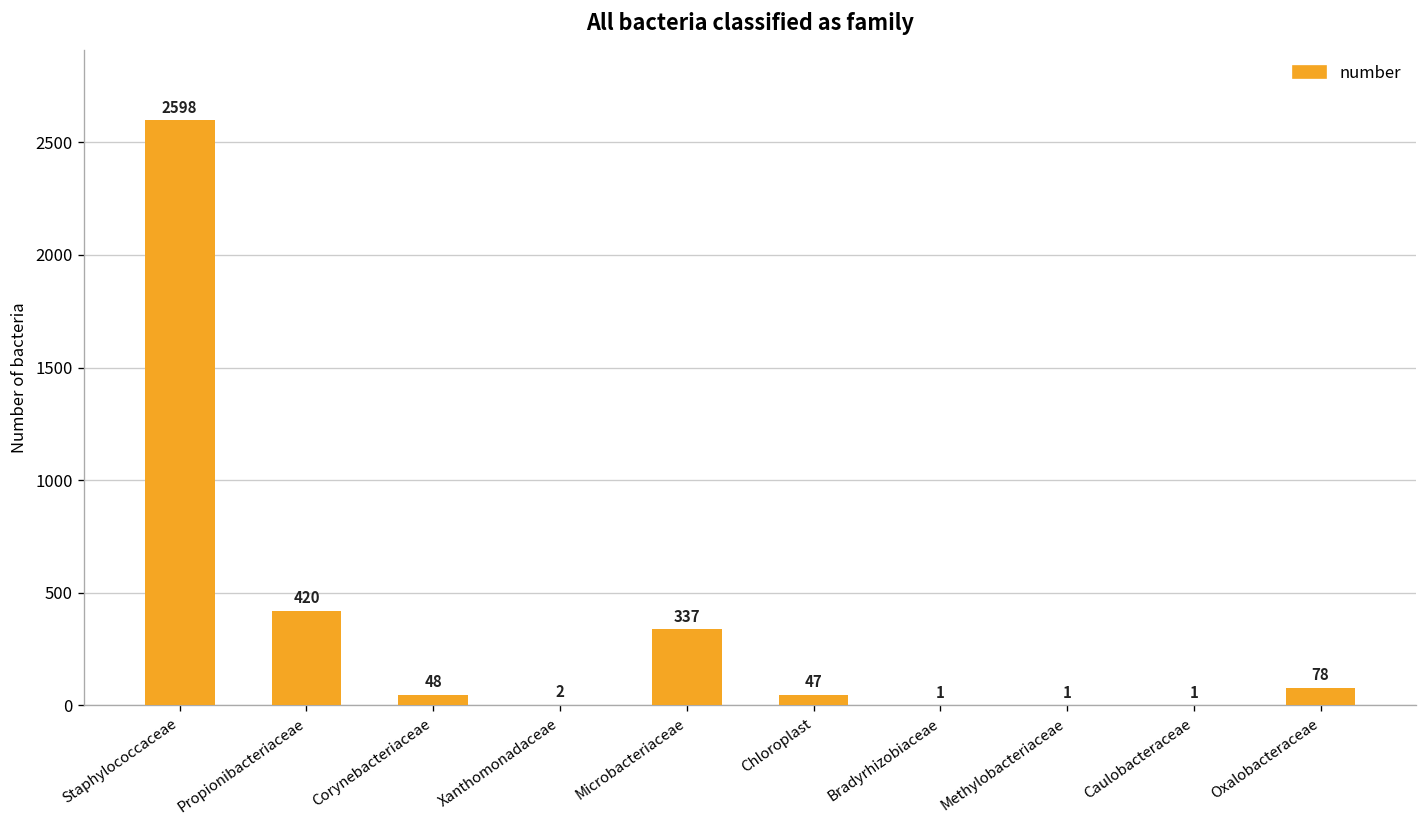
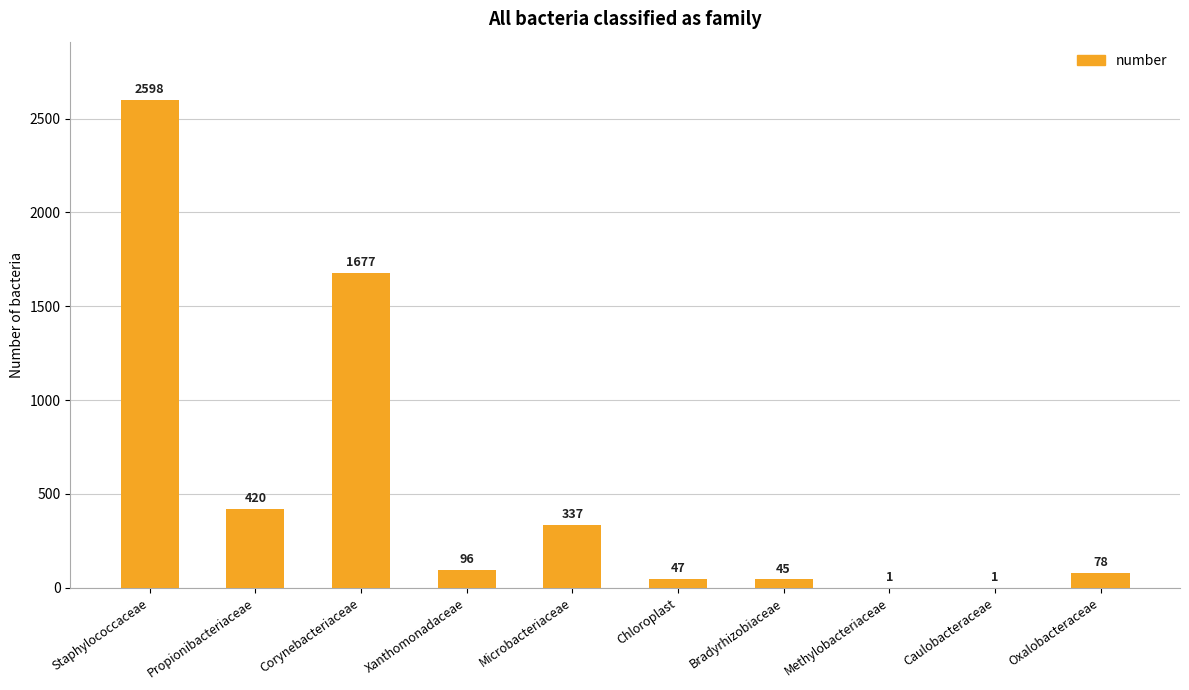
  {
    "Staphylococcaceae": 2598,
    "Propionibacteriaceae": 420,
-   "Corynebacteriaceae": 48,
-   "Xanthomonadaceae": 2,
+   "Corynebacteriaceae": 1677,
+   "Xanthomonadaceae": 96,
    "Microbacteriaceae": 337,
    "Chloroplast": 47,
-   "Bradyrhizobiaceae": 1,
+   "Bradyrhizobiaceae": 45,
    "Methylobacteriaceae": 1,
    "Caulobacteraceae": 1,
    "Oxalobacteraceae": 78
  }
